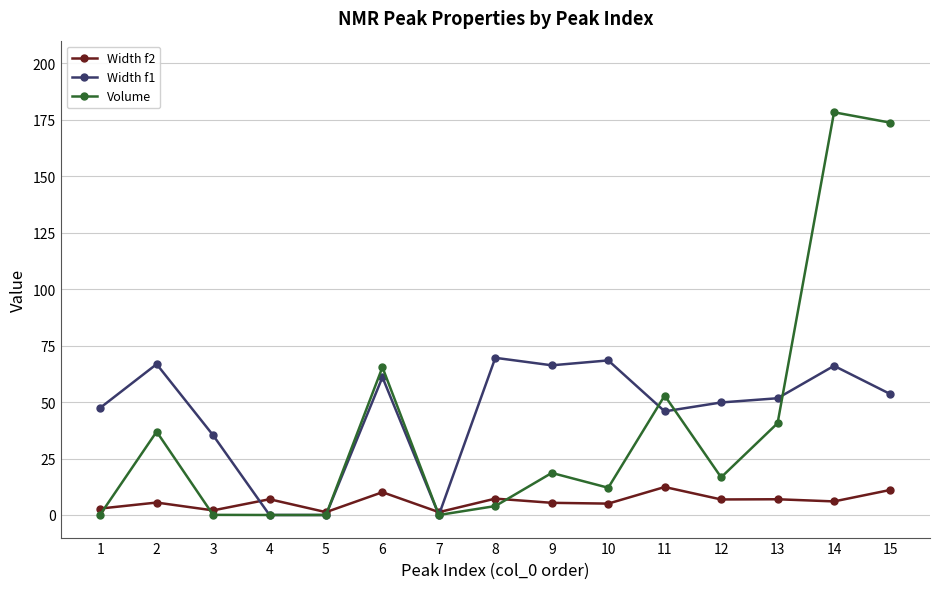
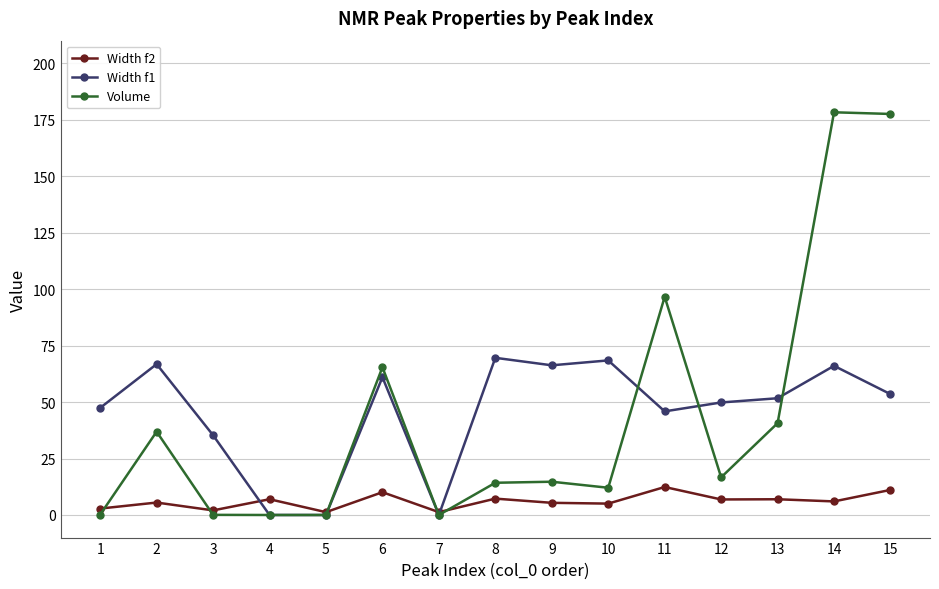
  {
    "Width f2": {
      "1": 3,
      "2": 6,
      "3": 2,
      "4": 7,
      "5": 1,
      "6": 10,
      "7": 1,
      "8": 7,
      "9": 5,
      "10": 5,
      "11": 12,
      "12": 7,
      "13": 7,
      "14": 6,
      "15": 11
    },
    "Width f1": {
      "1": 47,
      "2": 67,
      "3": 35,
      "6": 61,
      "8": 70,
      "9": 66,
      "10": 68,
      "11": 46,
      "12": 50,
      "13": 52,
      "14": 66,
      "15": 54
    },
    "Volume": {
      "1": 0,
      "2": 37,
      "3": 0,
      "6": 65,
-     "8": 4,
-     "9": 19,
+     "8": 14,
+     "9": 15,
      "10": 12,
-     "11": 53,
+     "11": 97,
      "12": 17,
      "13": 41,
      "14": 178,
-     "15": 174
+     "15": 178
    }
  }
